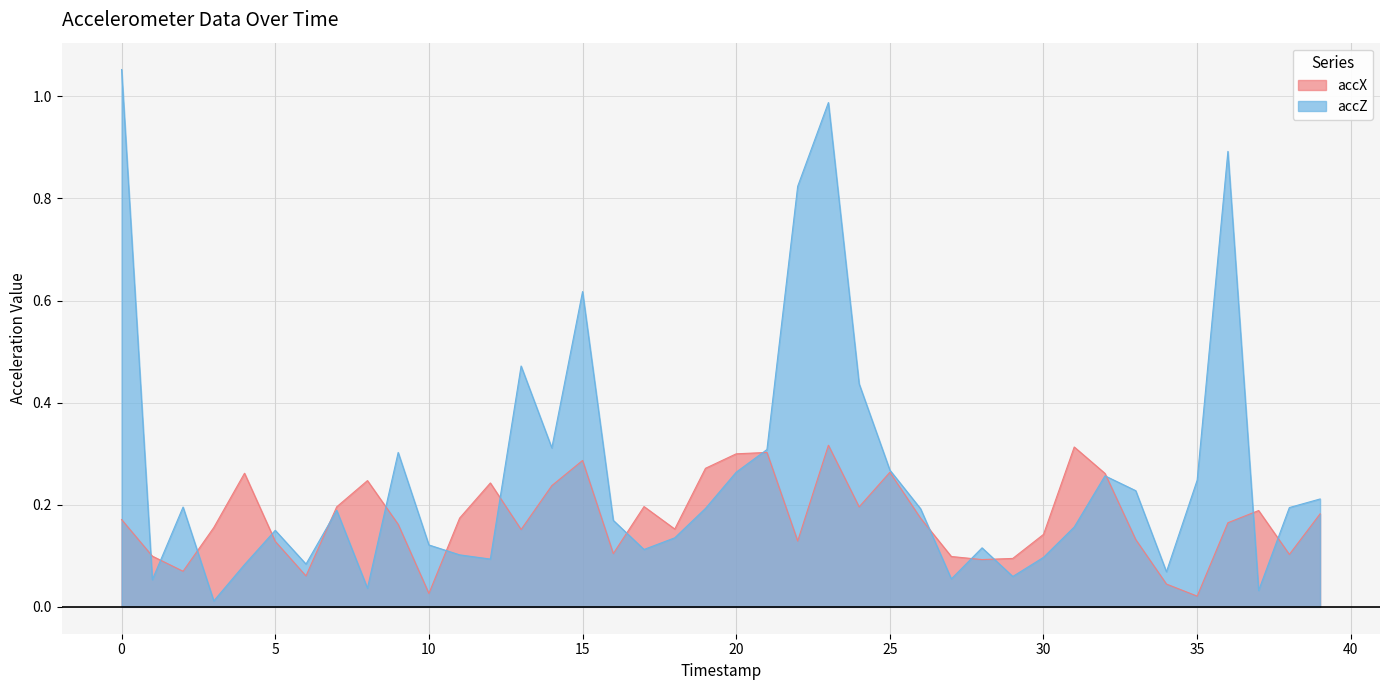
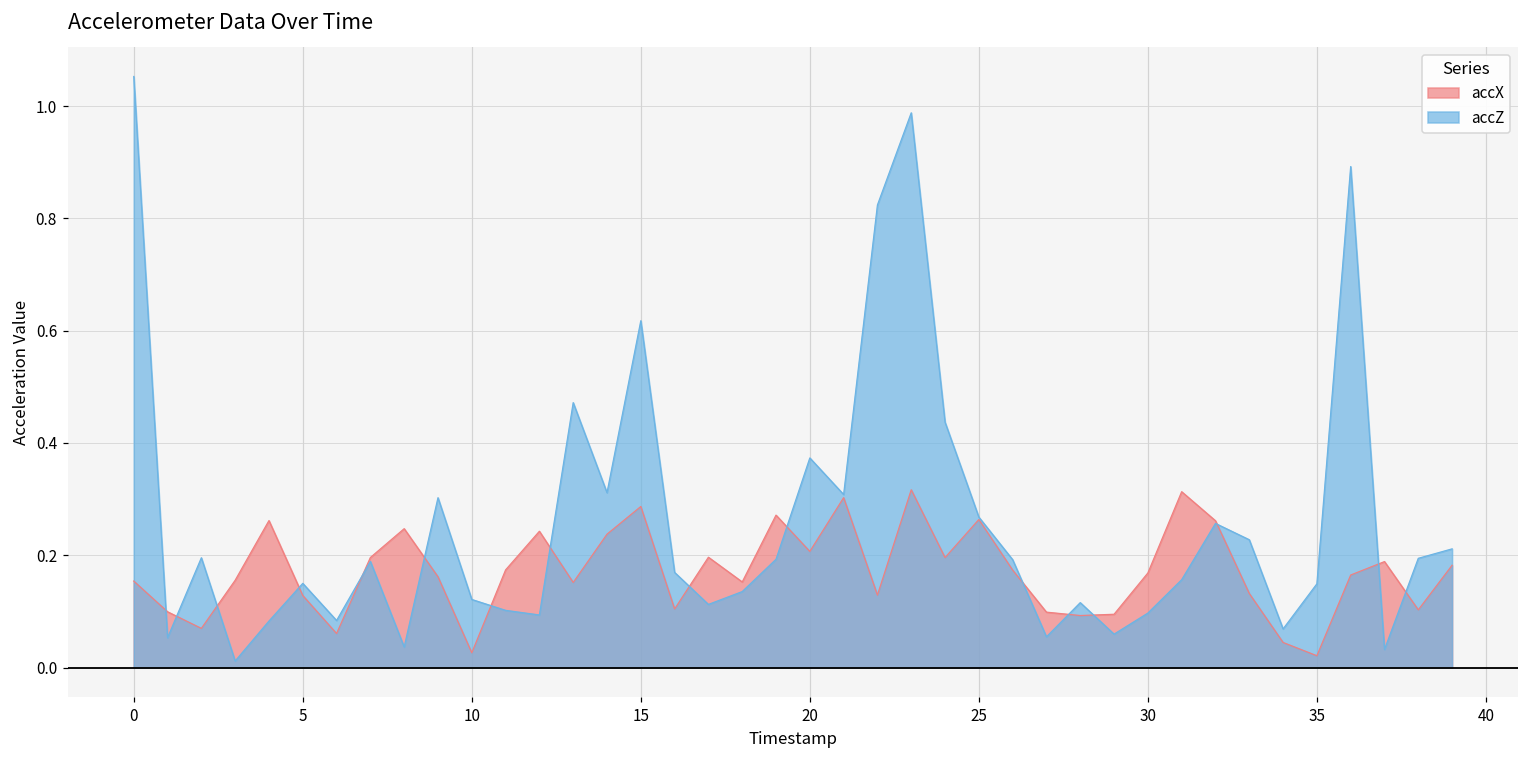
  {
    "accX": {
-     "0": 0.17,
+     "0": 0.15,
      "5": 0.13,
      "10": 0.03,
      "15": 0.29,
-     "20": 0.30,
-     "30": 0.14,
+     "20": 0.21,
+     "30": 0.17,
      "35": 0.02
    },
    "accZ": {
      "0": 1.05,
      "5": 0.15,
      "10": 0.12,
      "15": 0.62,
-     "20": 0.26,
+     "20": 0.37,
      "30": 0.10,
-     "35": 0.25
+     "35": 0.15
    }
  }
